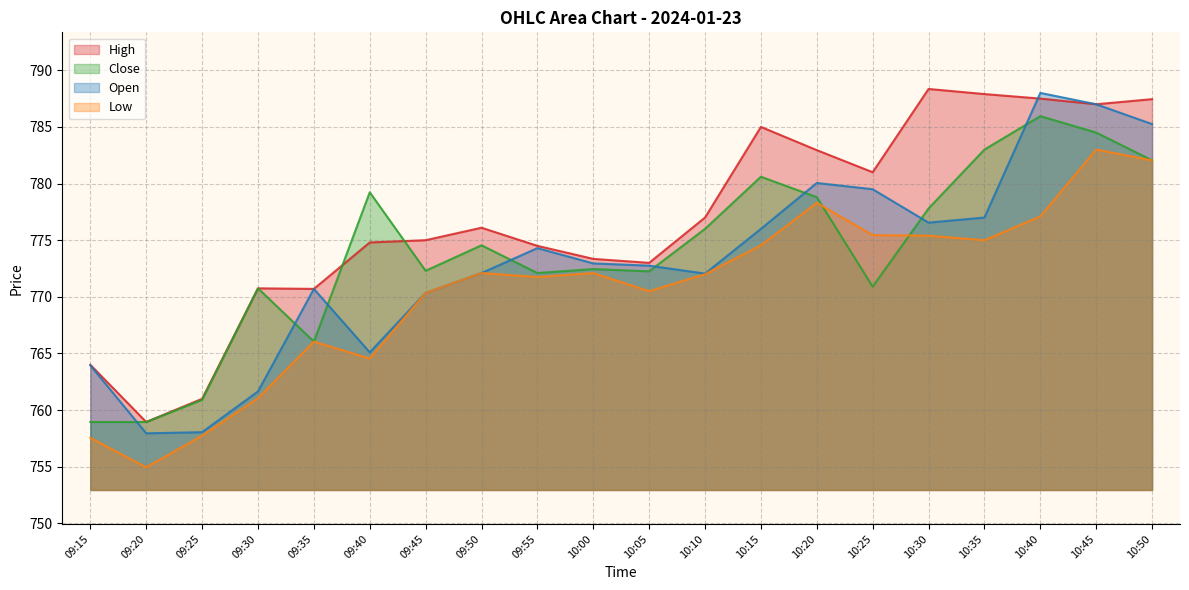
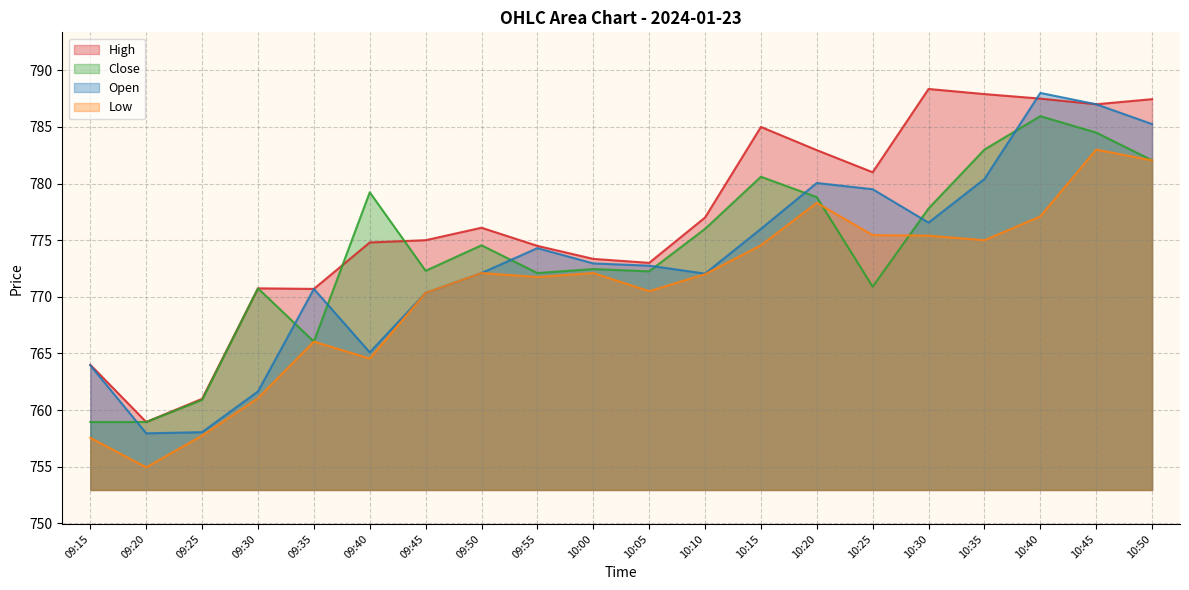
  {
    "Close": {
      "09:15": 759.0,
      "09:40": 779.2,
      "09:45": 772.3,
      "09:50": 774.6,
      "09:55": 772.1,
      "10:00": 772.5,
      "10:05": 772.3,
      "10:10": 776.0,
      "10:15": 780.6,
      "10:20": 778.8,
      "10:25": 770.9,
      "10:30": 777.8,
      "10:35": 783.0,
      "10:40": 786.0,
      "10:45": 784.5
    },
    "Open": {
      "09:20": 758.0,
      "09:25": 758.1,
      "09:30": 761.7,
      "09:40": 765.1,
      "10:00": 773.0,
      "10:05": 772.8,
      "10:15": 776.0,
      "10:20": 780.1,
      "10:25": 779.5,
      "10:30": 776.6,
-     "10:35": 777.0,
+     "10:35": 780.4,
      "10:40": 788.0,
      "10:50": 785.3
    }
  }
